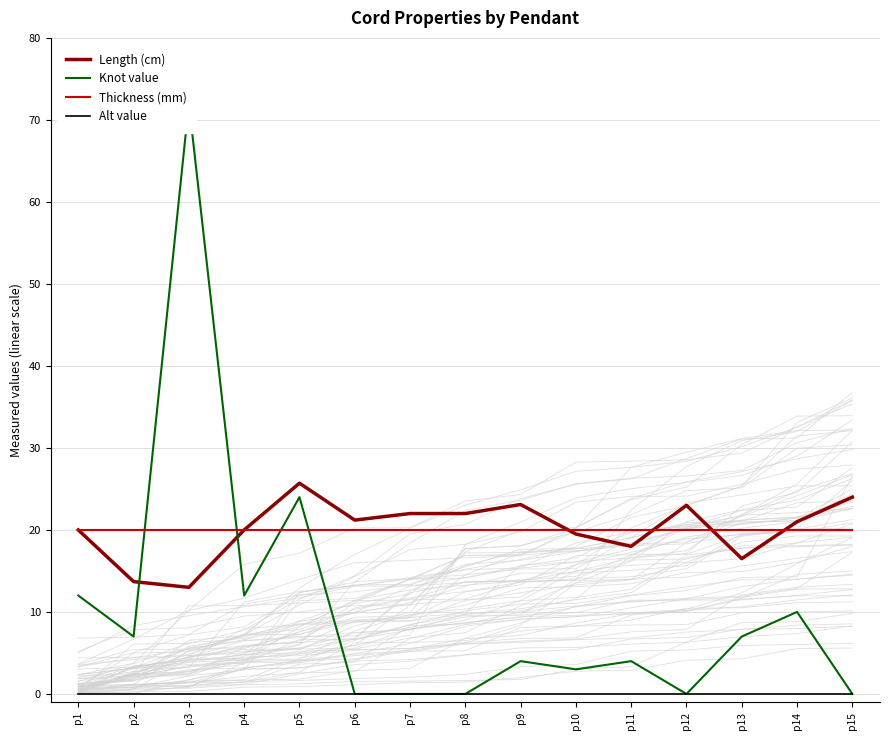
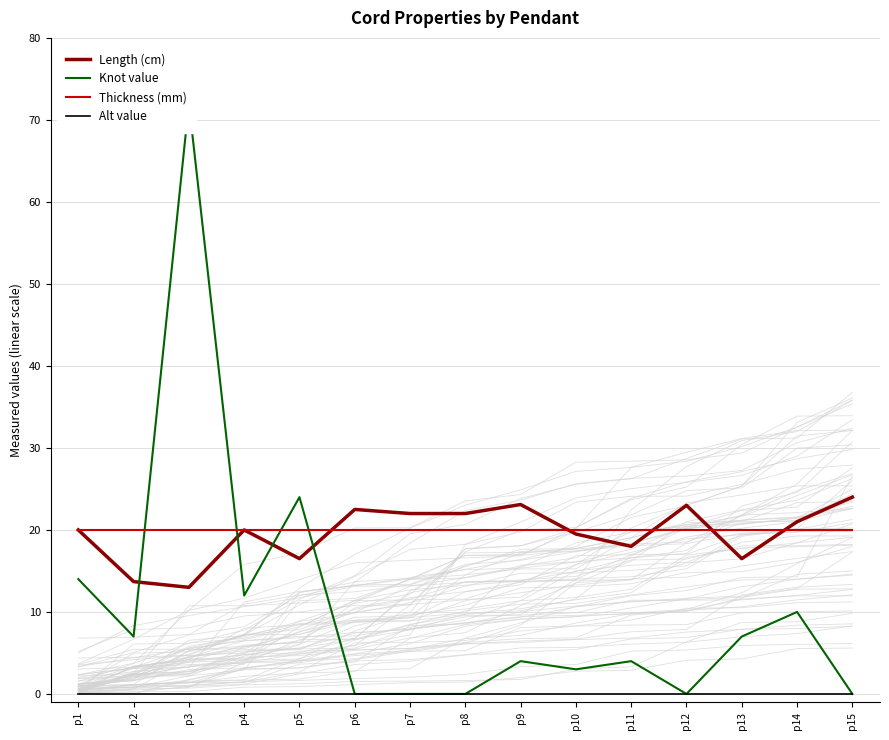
  {
    "Length (cm)": {
      "p2": 14,
      "p3": 13,
-     "p5": 26,
-     "p6": 21,
+     "p5": 17,
+     "p6": 23,
      "p7": 22,
      "p8": 22,
      "p9": 23,
      "p15": 24
    },
    "Knot value": {
-     "p1": 12,
+     "p1": 14,
      "p4": 12,
      "p5": 24,
      "p9": 4,
      "p11": 4
    },
    "Thickness (mm)": {
      "p2": 20,
      "p3": 20,
      "p5": 20,
      "p8": 20
    },
    "Alt value": {
      "p4": 0,
      "p5": 0,
      "p9": 0,
      "p10": 0,
      "p11": 0,
      "p13": 0,
      "p14": 0
    }
  }
